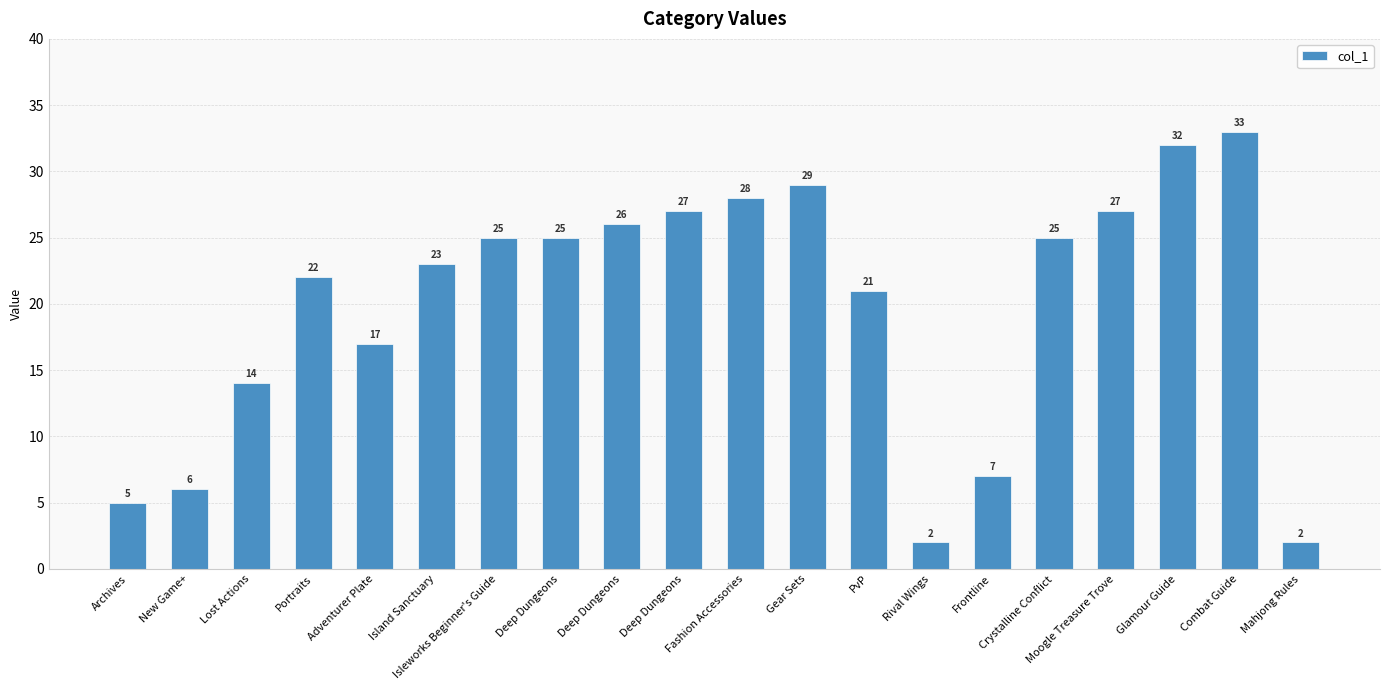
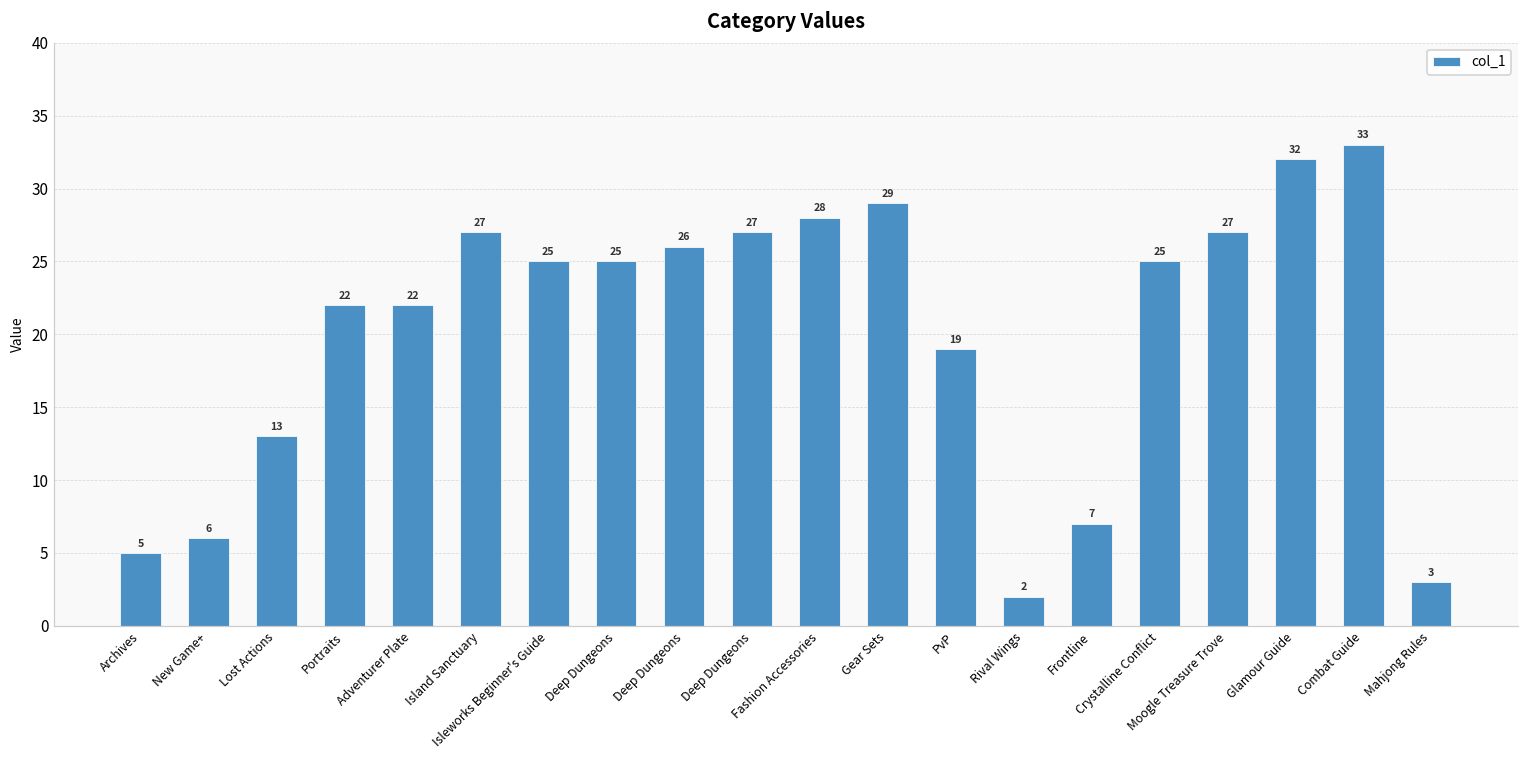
  {
    "Archives": 5,
    "New Game+": 6,
-   "Lost Actions": 14,
+   "Lost Actions": 13,
    "Portraits": 22,
-   "Adventurer Plate": 17,
-   "Island Sanctuary": 23,
+   "Adventurer Plate": 22,
+   "Island Sanctuary": 27,
    "Isleworks Beginner's Guide": 25,
    "Fashion Accessories": 28,
    "Gear Sets": 29,
-   "PvP": 21,
+   "PvP": 19,
    "Rival Wings": 2,
    "Frontline": 7,
    "Crystalline Conflict": 25,
    "Moogle Treasure Trove": 27,
    "Glamour Guide": 32,
    "Combat Guide": 33,
-   "Mahjong Rules": 2
+   "Mahjong Rules": 3
  }
